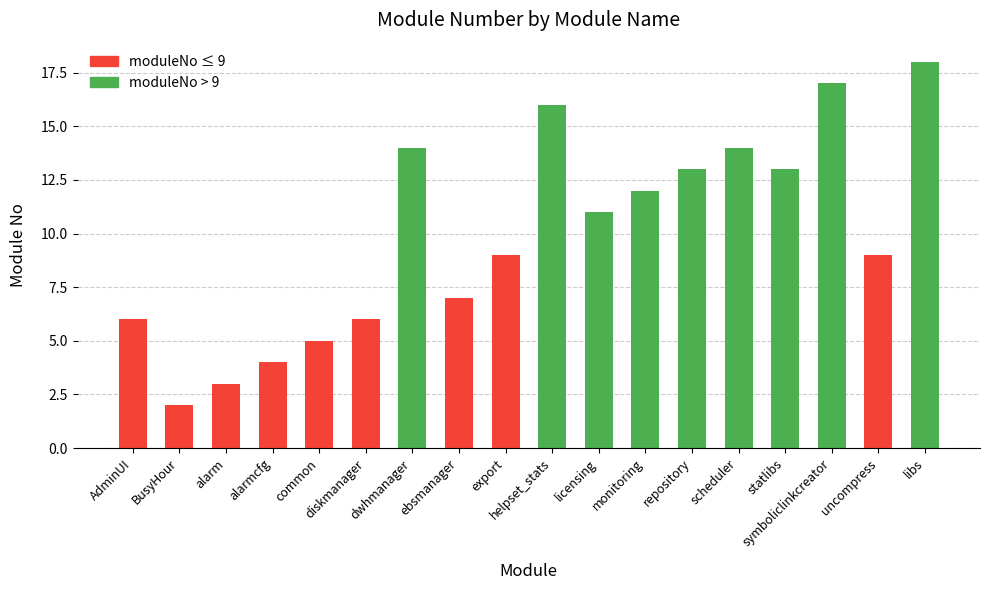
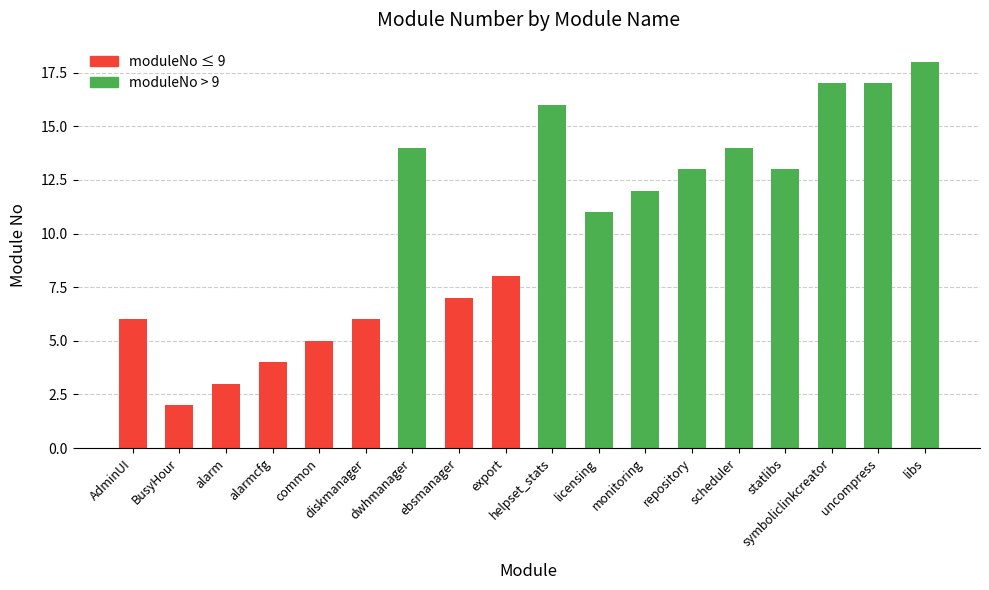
  {
    "AdminUI": 6,
    "BusyHour": 2,
    "alarm": 3,
    "alarmcfg": 4,
    "common": 5,
    "diskmanager": 6,
    "dwhmanager": 14,
    "ebsmanager": 7,
-   "export": 9,
+   "export": 8,
    "helpset_stats": 16,
    "licensing": 11,
    "monitoring": 12,
    "repository": 13,
    "scheduler": 14,
    "statlibs": 13,
    "symboliclinkcreator": 17,
-   "uncompress": 9,
+   "uncompress": 17,
    "libs": 18
  }
